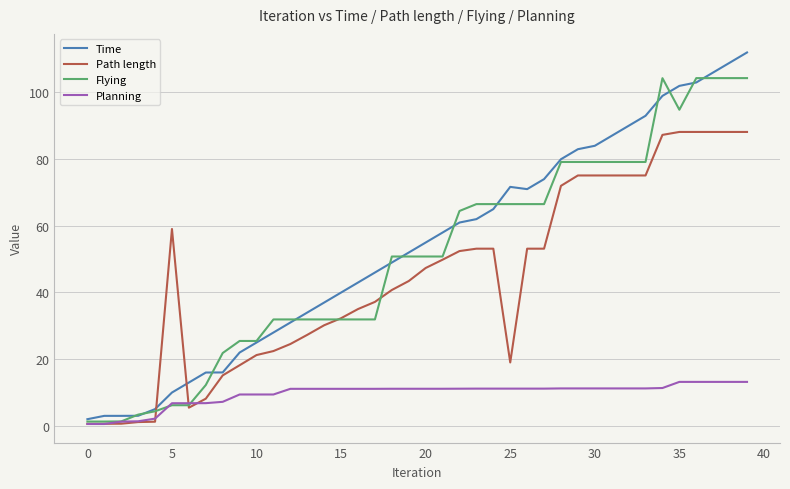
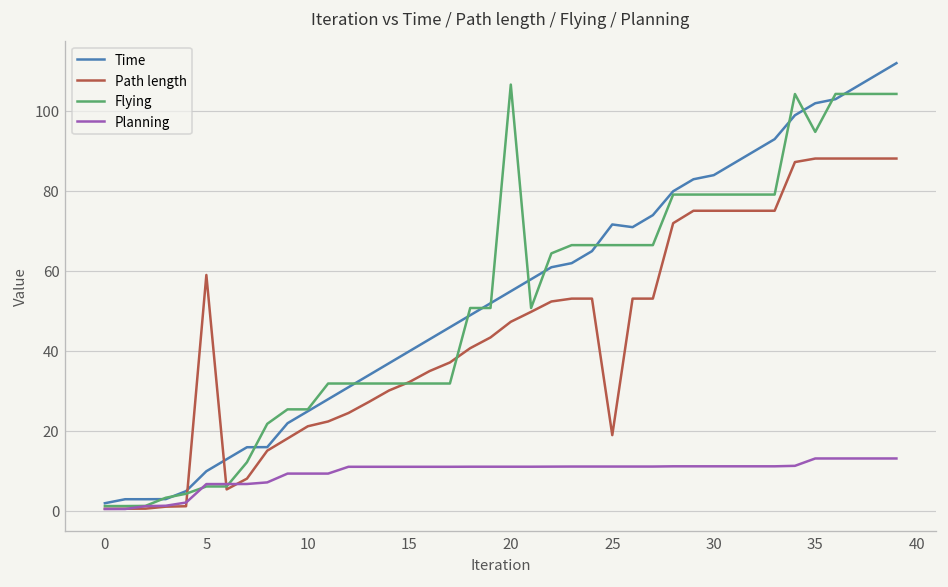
  {
    "Time": {
      "5": 10,
      "15": 40,
      "20": 55,
      "25": 72,
      "30": 84,
      "35": 102
    },
    "Path length": {
      "5": 59,
      "10": 21,
      "20": 47,
      "25": 19,
      "30": 75,
      "35": 88
    },
    "Flying": {
-     "20": 51,
+     "20": 107,
      "25": 66,
      "30": 79,
      "35": 95
    },
    "Planning": {
      "10": 9,
      "15": 11,
      "20": 11,
      "25": 11,
      "30": 11,
      "35": 13
    }
  }
